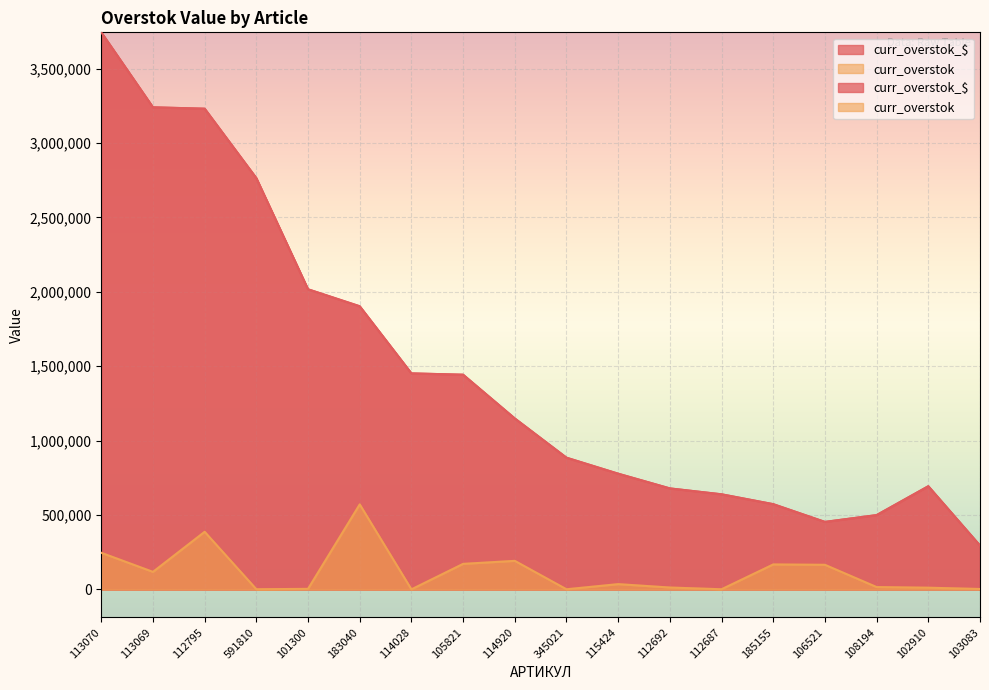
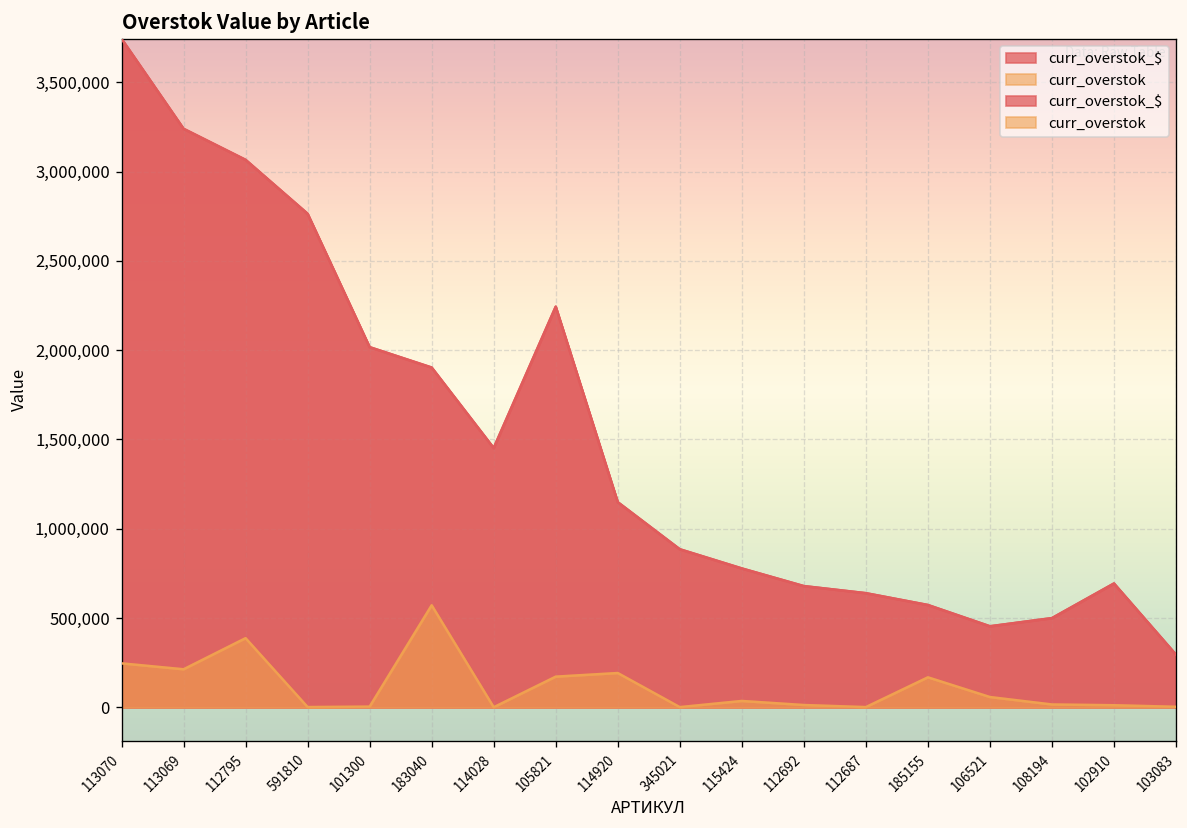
  {
    "curr_overstok_$": {
      "113070": "3,740,000",
      "113069": "3,240,000",
-     "112795": "3,230,000",
+     "112795": "3,070,000",
      "591810": "2,760,000",
      "101300": "2,020,000",
      "183040": "1,900,000",
      "114028": "1,450,000",
-     "105821": "1,440,000",
+     "105821": "2,240,000",
      "114920": "1,150,000",
      "345021": "890,000",
      "115424": "780,000",
      "112692": "680,000",
      "112687": "640,000",
      "185155": "570,000",
      "106521": "450,000",
      "108194": "500,000",
      "102910": "690,000",
      "103083": "290,000"
    },
    "curr_overstok": {
      "113070": "250,000",
-     "113069": "120,000",
+     "113069": "210,000",
      "112795": "390,000",
      "591810": "0",
      "101300": "0",
      "183040": "570,000",
      "114028": "0",
      "105821": "170,000",
      "114920": "190,000",
      "345021": "0",
      "115424": "40,000",
      "112692": "10,000",
      "112687": "0",
      "185155": "170,000",
-     "106521": "170,000",
+     "106521": "60,000",
      "108194": "20,000",
      "102910": "10,000",
      "103083": "0"
    }
  }
